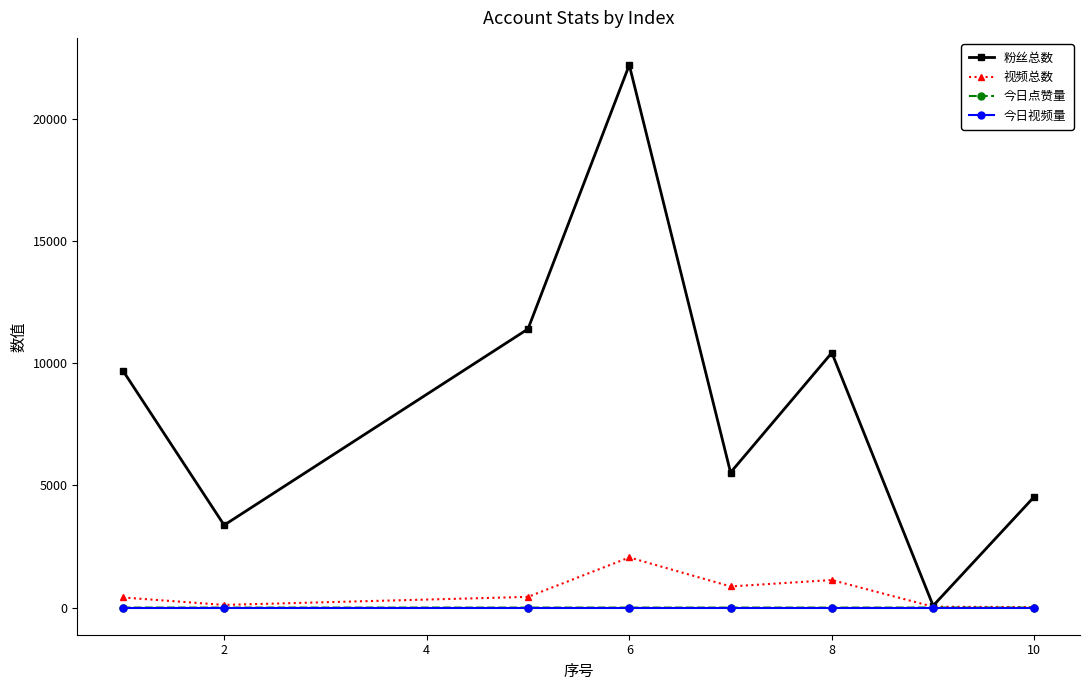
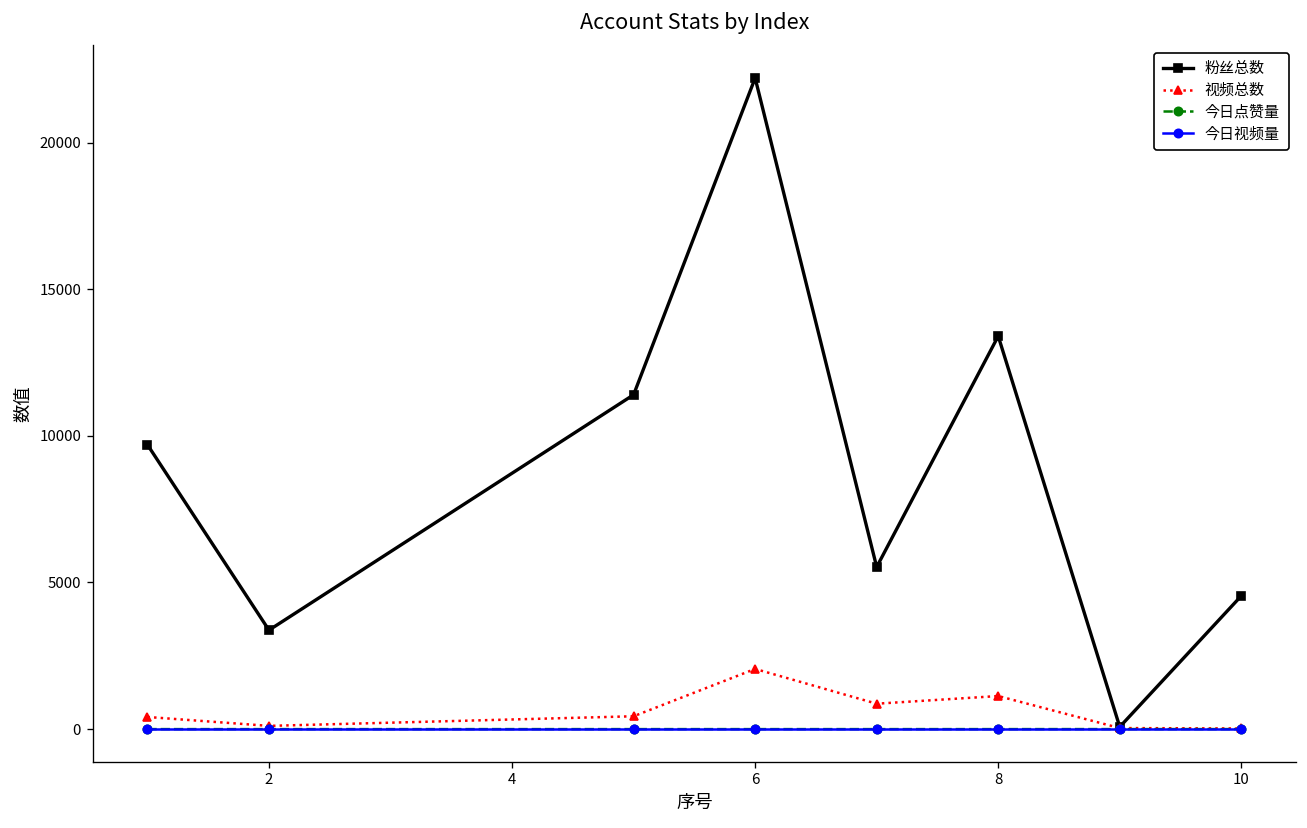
  {
    "粉丝总数": {
      "2": 3400,
      "6": 22200,
-     "8": 10400,
+     "8": 13400,
      "10": 4500
    },
    "视频总数": {
      "2": 100,
      "6": 2100,
      "8": 1100
    },
    "今日视频量": {
      "2": 0,
      "6": 0,
      "8": 0
    }
  }
